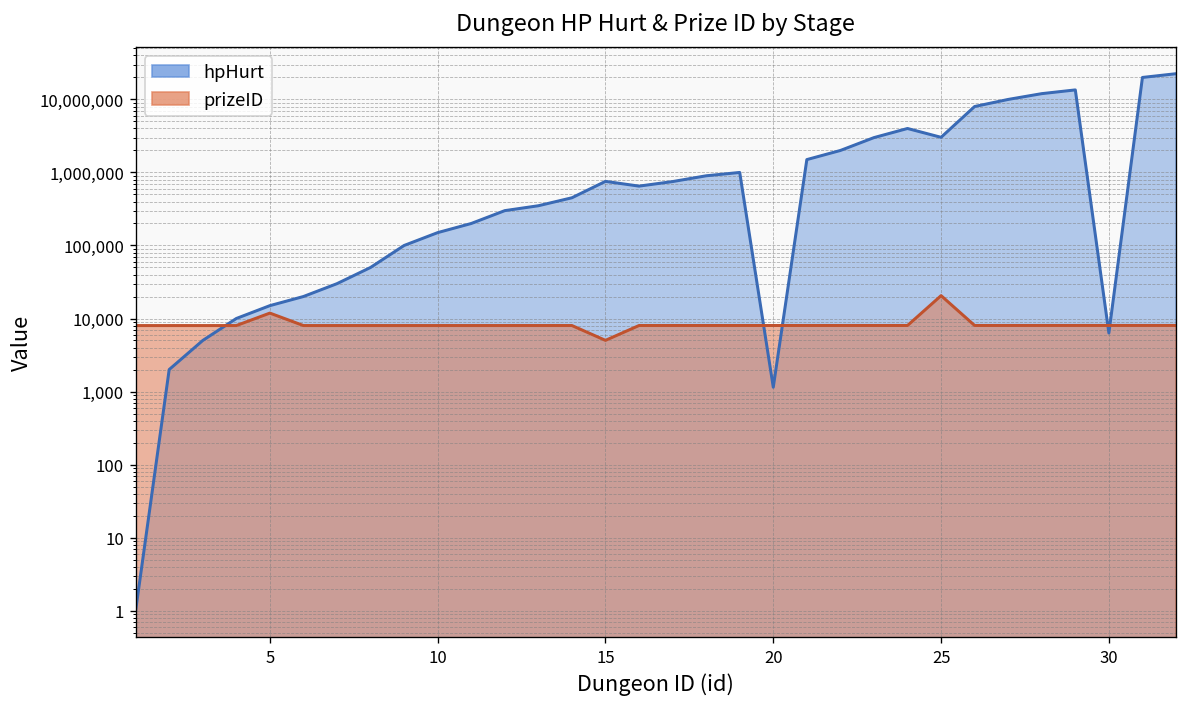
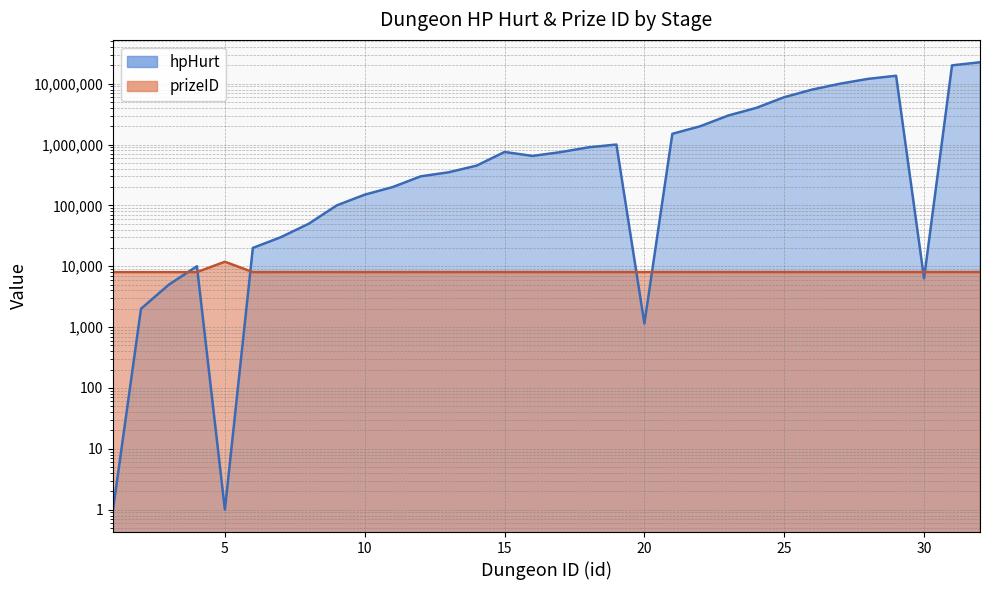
  {
    "hpHurt": {
-     "5": "15,000",
+     "5": "1",
      "10": "150,000",
      "15": "800,000",
      "20": "1,100",
-     "25": "3,000,000",
+     "25": "6,000,000",
      "30": "6,000"
    },
    "prizeID": {
      "5": "12,000",
      "10": "8,000",
-     "15": "5,000",
+     "15": "8,000",
      "20": "8,000",
-     "25": "21,000",
+     "25": "8,000",
      "30": "8,000"
    }
  }
